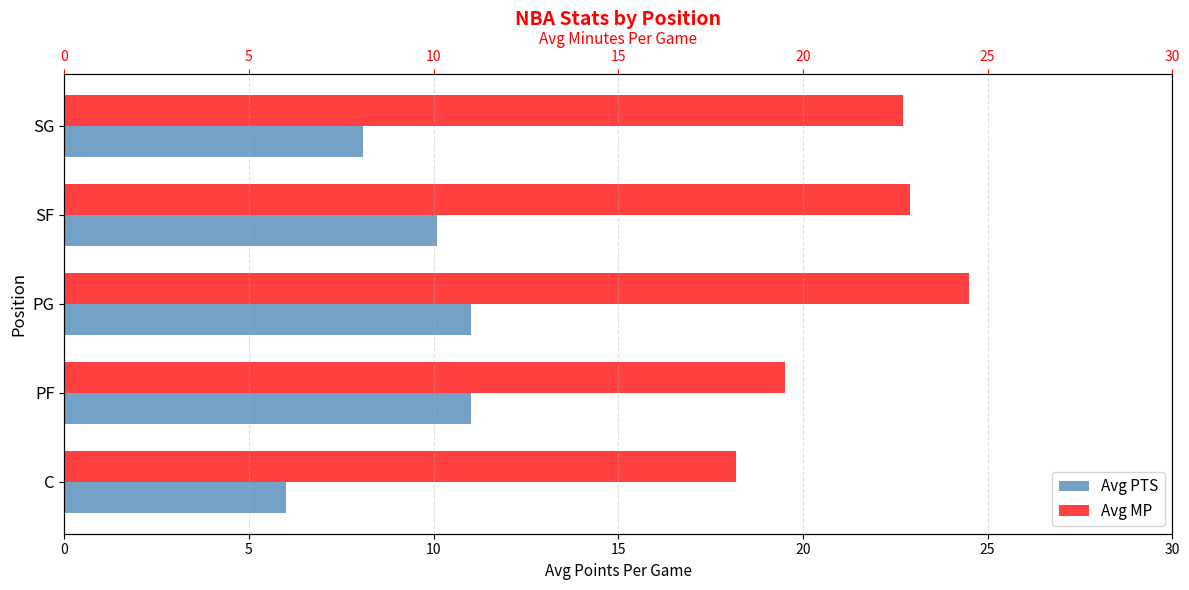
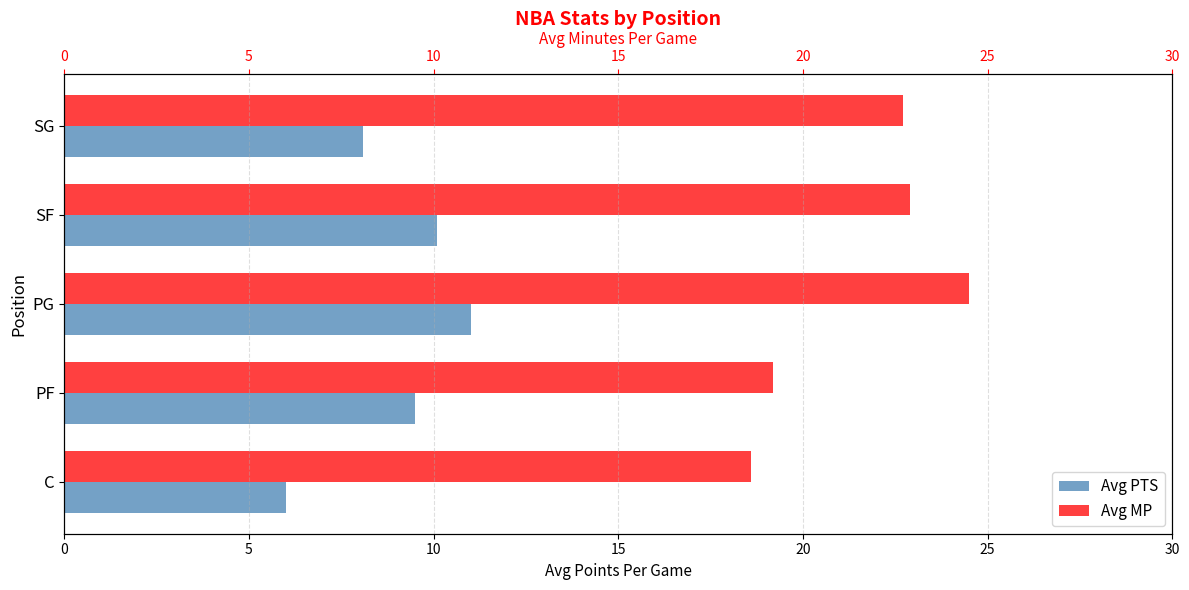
  {
    "Avg PTS": {
      "SG": 8.1,
      "SF": 10.1,
      "PG": 11.0,
-     "PF": 11.0,
+     "PF": 9.5,
      "C": 6.0
    },
    "Avg MP": {
      "SG": 22.7,
      "SF": 22.9,
      "PG": 24.5,
-     "PF": 19.5,
-     "C": 18.2
+     "PF": 19.2,
+     "C": 18.6
    }
  }
